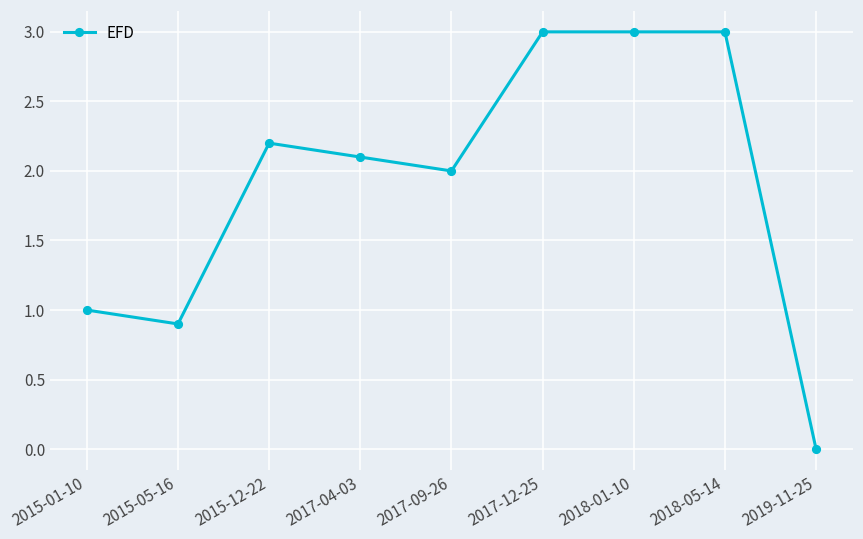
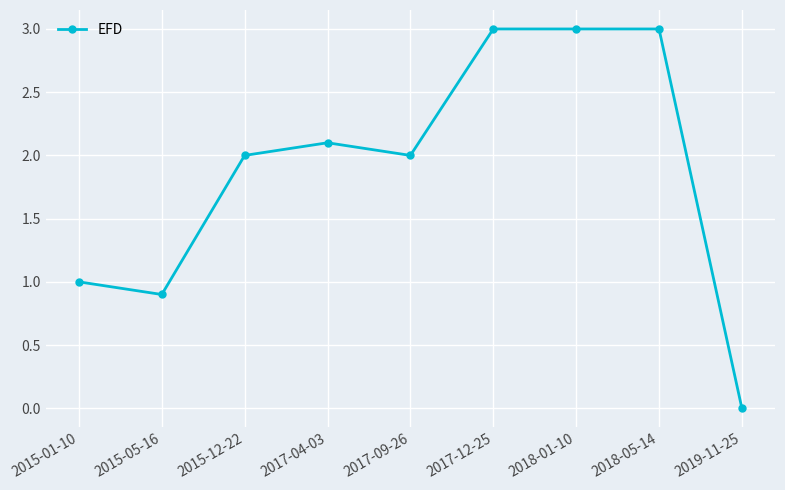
  {
    "2015-01-10": 1.0,
    "2015-05-16": 0.9,
-   "2015-12-22": 2.2,
+   "2015-12-22": 2.0,
    "2017-04-03": 2.1,
    "2017-09-26": 2.0,
    "2017-12-25": 3.0,
    "2018-01-10": 3.0,
    "2018-05-14": 3.0,
    "2019-11-25": 0.0
  }
